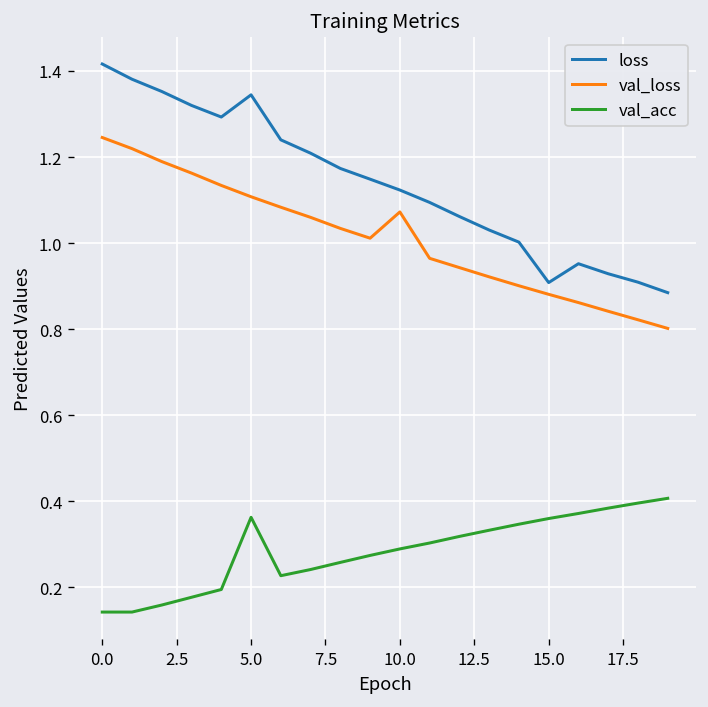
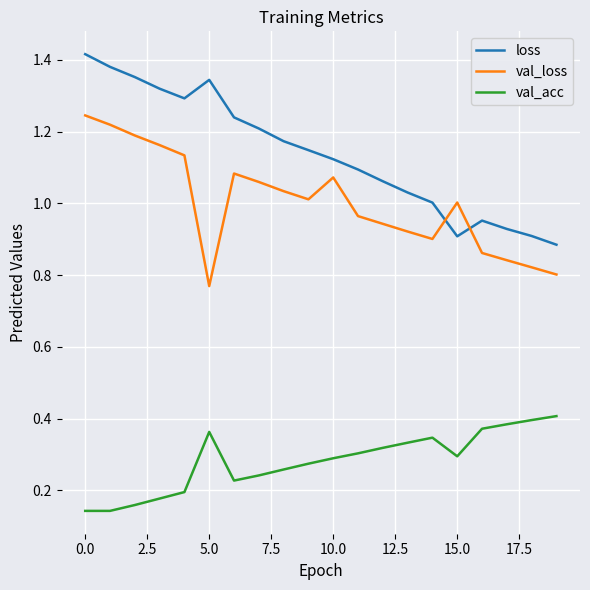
  {
    "loss": {
      "0.0": 1.42,
      "5.0": 1.34,
      "10.0": 1.12,
      "15.0": 0.91
    },
    "val_loss": {
      "0.0": 1.25,
-     "5.0": 1.11,
+     "5.0": 0.77,
      "10.0": 1.07,
-     "15.0": 0.88
+     "15.0": 1.00
    },
    "val_acc": {
      "0.0": 0.14,
      "5.0": 0.36,
      "10.0": 0.29,
-     "15.0": 0.36
+     "15.0": 0.29
    }
  }
